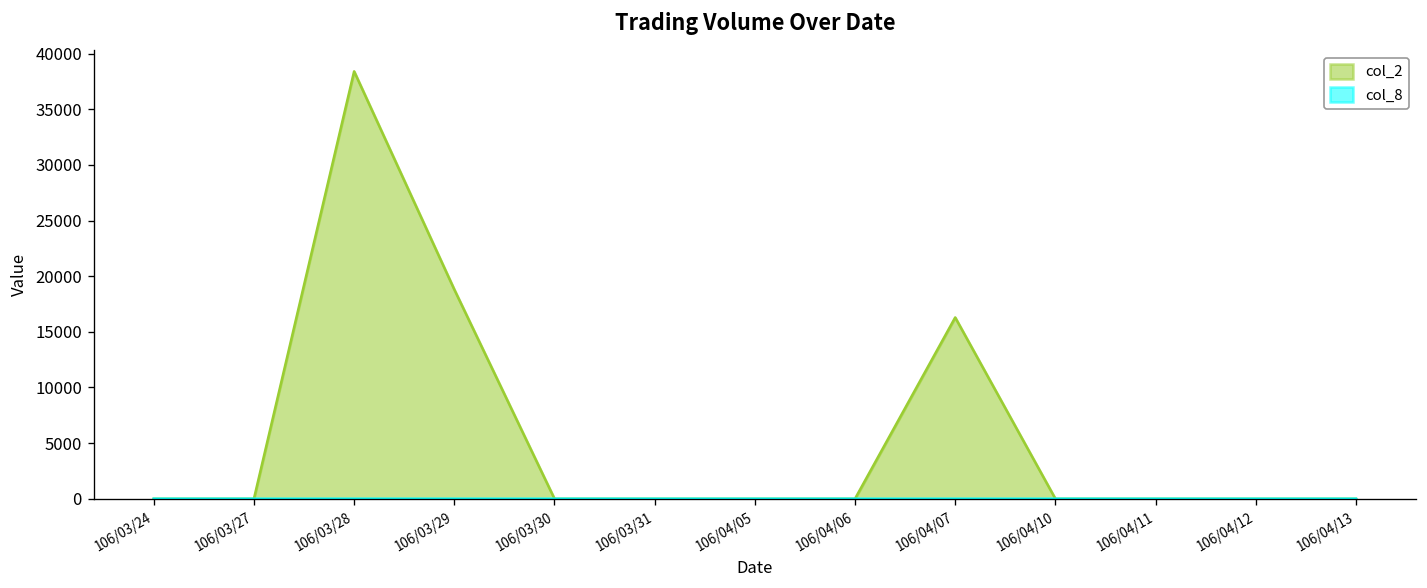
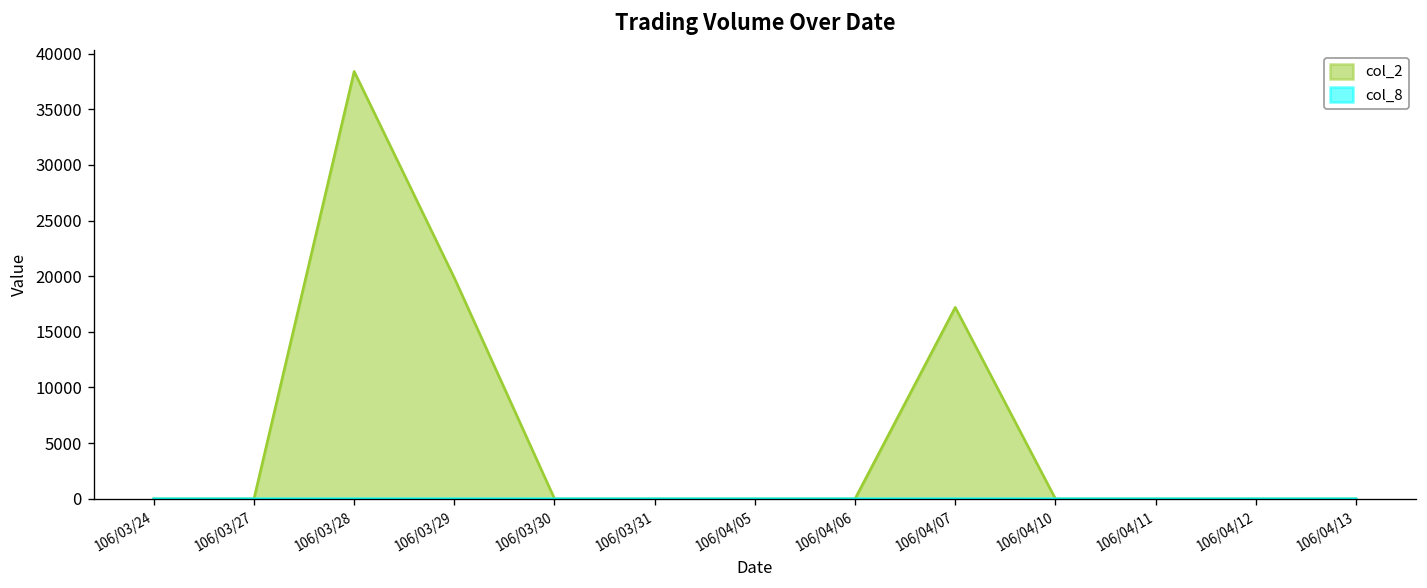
  {
    "col_2": {
      "106/03/28": 38000,
-     "106/03/29": 19000,
-     "106/04/07": 16000
+     "106/03/29": 20000,
+     "106/04/07": 17000
    },
    "col_8": {
      "106/03/28": 0,
      "106/03/29": 0,
      "106/04/07": 0
    }
  }
